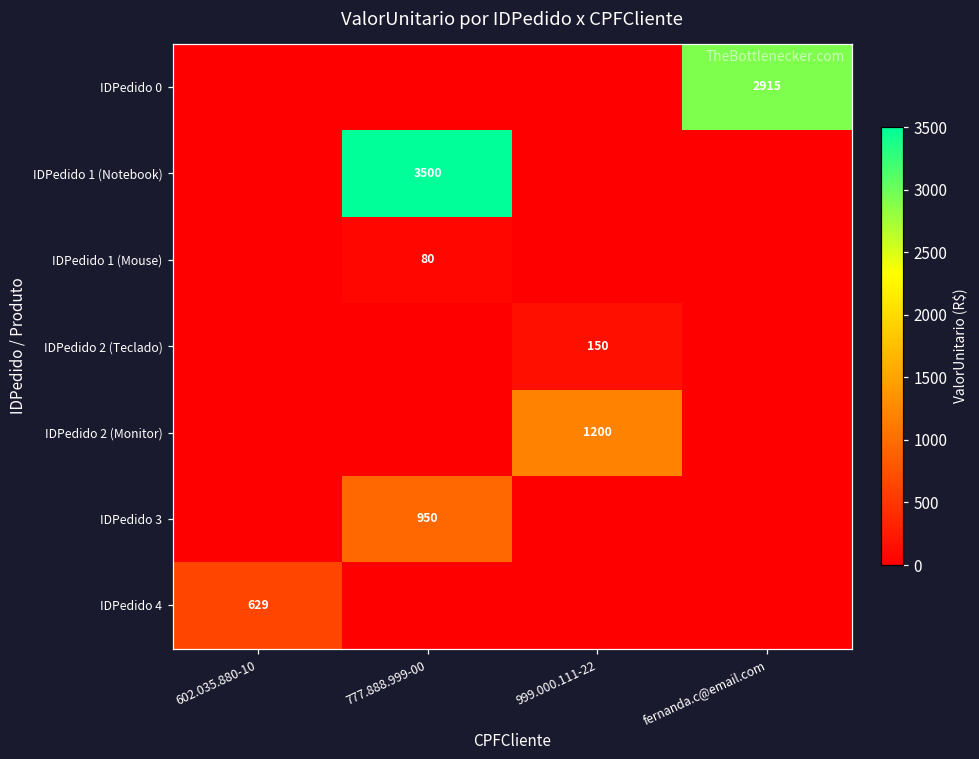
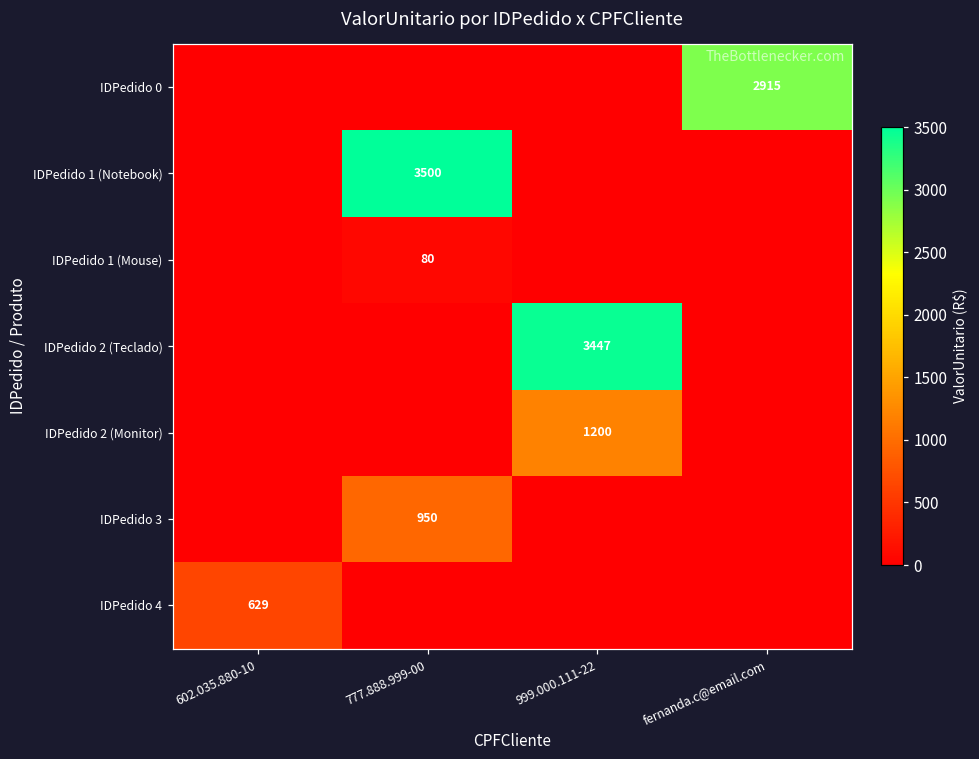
  {
    "IDPedido 1 (Notebook)": {
      "777.888.999-00": 3500
    },
    "IDPedido 1 (Mouse)": {
      "777.888.999-00": 80
    },
    "IDPedido 2 (Teclado)": {
-     "999.000.111-22": 150
+     "999.000.111-22": 3447
    },
    "IDPedido 2 (Monitor)": {
      "999.000.111-22": 1200
    },
    "IDPedido 3": {
      "777.888.999-00": 950
    },
    "IDPedido 4": {
      "602.035.880-10": 629
    }
  }
